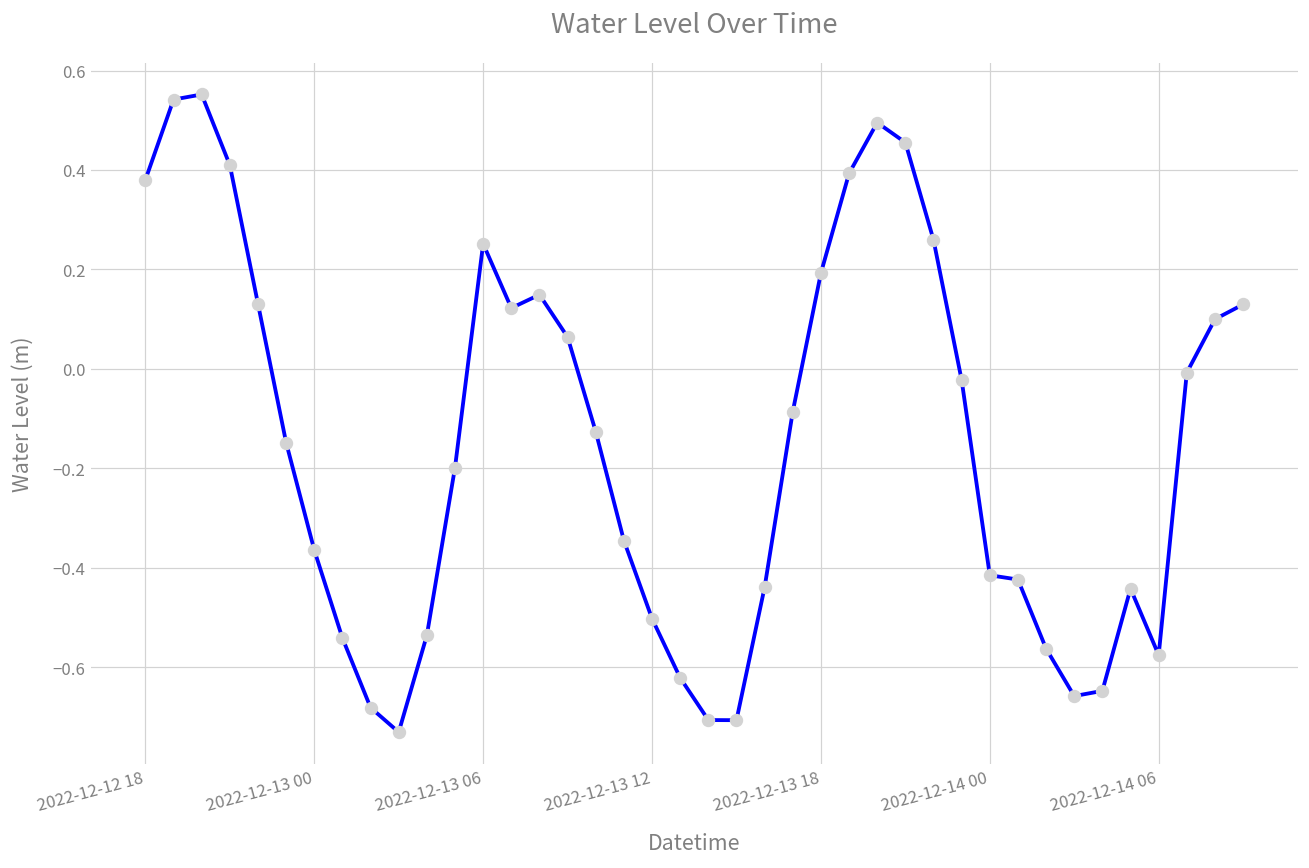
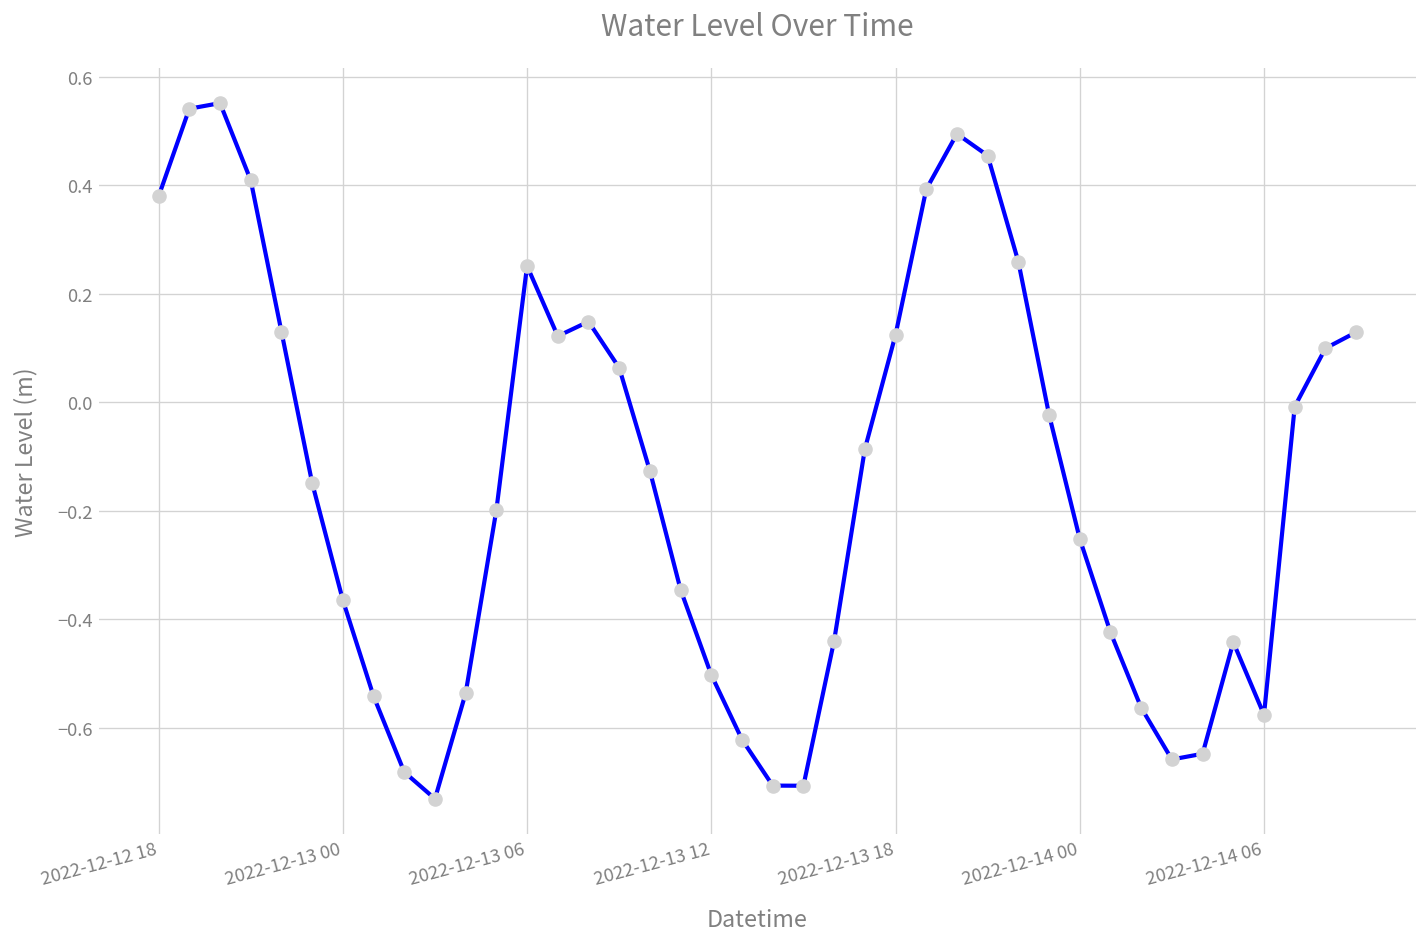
  {
    "2022-12-12 18": 0.38,
    "2022-12-13 00": -0.36,
    "2022-12-13 06": 0.25,
    "2022-12-13 12": -0.50,
-   "2022-12-13 18": 0.19,
-   "2022-12-14 00": -0.42,
+   "2022-12-13 18": 0.12,
+   "2022-12-14 00": -0.25,
    "2022-12-14 06": -0.58
  }
